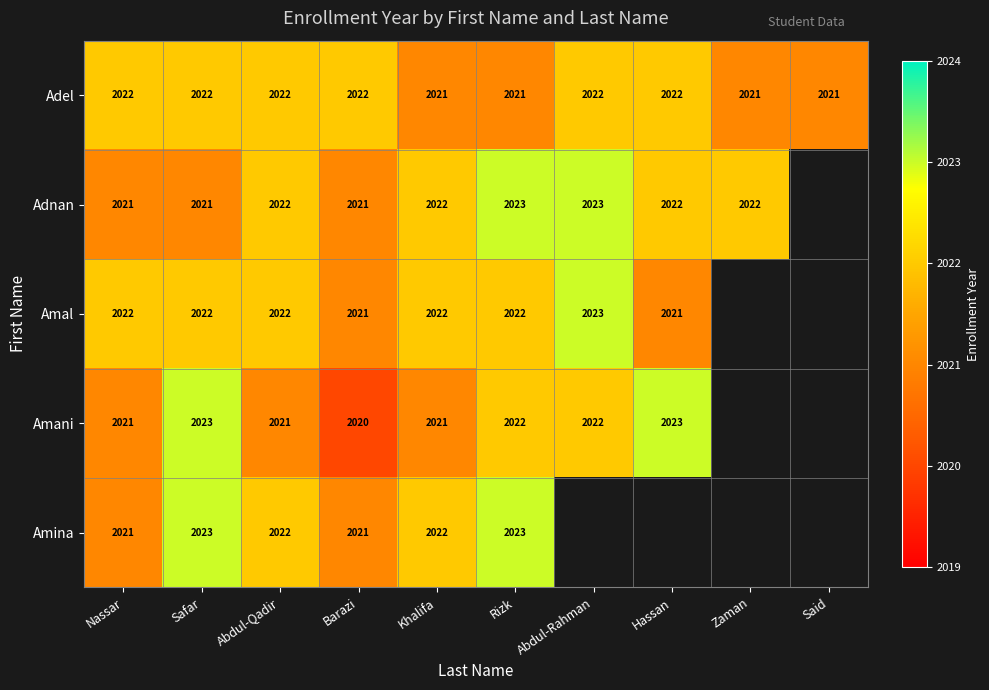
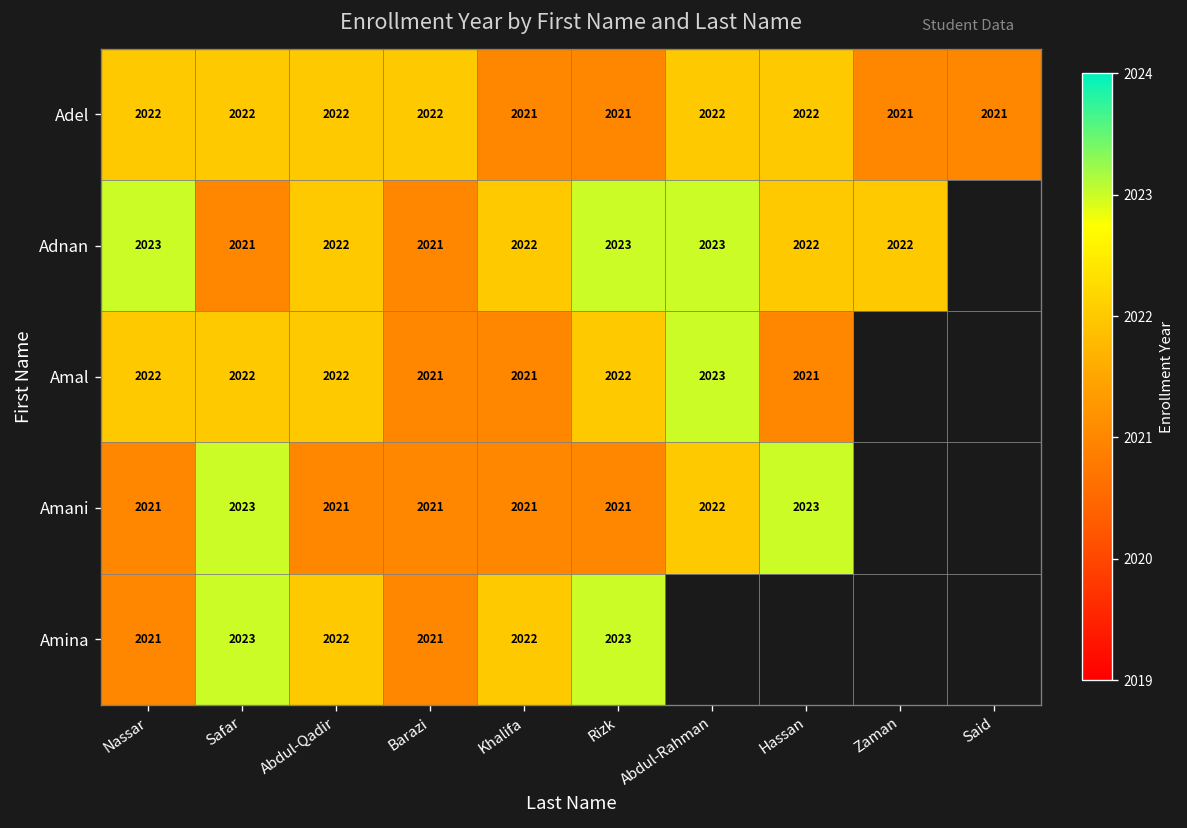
  {
    "Adel": {
      "Nassar": 2022,
      "Safar": 2022,
      "Abdul-Qadir": 2022,
      "Barazi": 2022,
      "Khalifa": 2021,
      "Rizk": 2021,
      "Abdul-Rahman": 2022,
      "Hassan": 2022,
      "Zaman": 2021,
      "Said": 2021
    },
    "Adnan": {
-     "Nassar": 2021,
+     "Nassar": 2023,
      "Safar": 2021,
      "Abdul-Qadir": 2022,
      "Barazi": 2021,
      "Khalifa": 2022,
      "Rizk": 2023,
      "Abdul-Rahman": 2023,
      "Hassan": 2022,
      "Zaman": 2022
    },
    "Amal": {
      "Nassar": 2022,
      "Safar": 2022,
      "Abdul-Qadir": 2022,
      "Barazi": 2021,
-     "Khalifa": 2022,
+     "Khalifa": 2021,
      "Rizk": 2022,
      "Abdul-Rahman": 2023,
      "Hassan": 2021
    },
    "Amani": {
      "Nassar": 2021,
      "Safar": 2023,
      "Abdul-Qadir": 2021,
-     "Barazi": 2020,
+     "Barazi": 2021,
      "Khalifa": 2021,
-     "Rizk": 2022,
+     "Rizk": 2021,
      "Abdul-Rahman": 2022,
      "Hassan": 2023
    },
    "Amina": {
      "Nassar": 2021,
      "Safar": 2023,
      "Abdul-Qadir": 2022,
      "Barazi": 2021,
      "Khalifa": 2022,
      "Rizk": 2023
    }
  }
